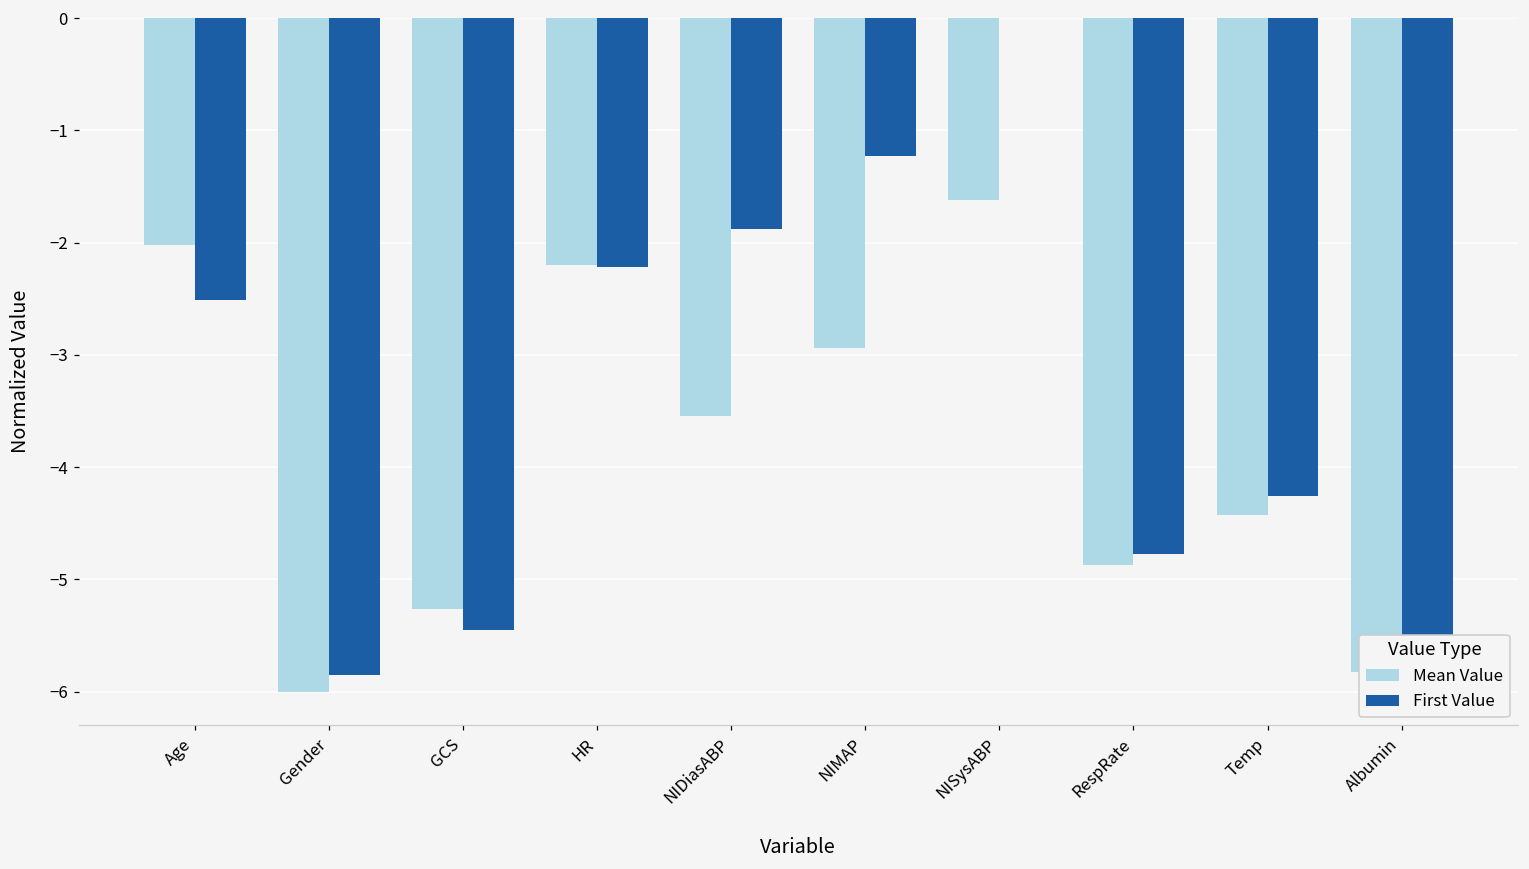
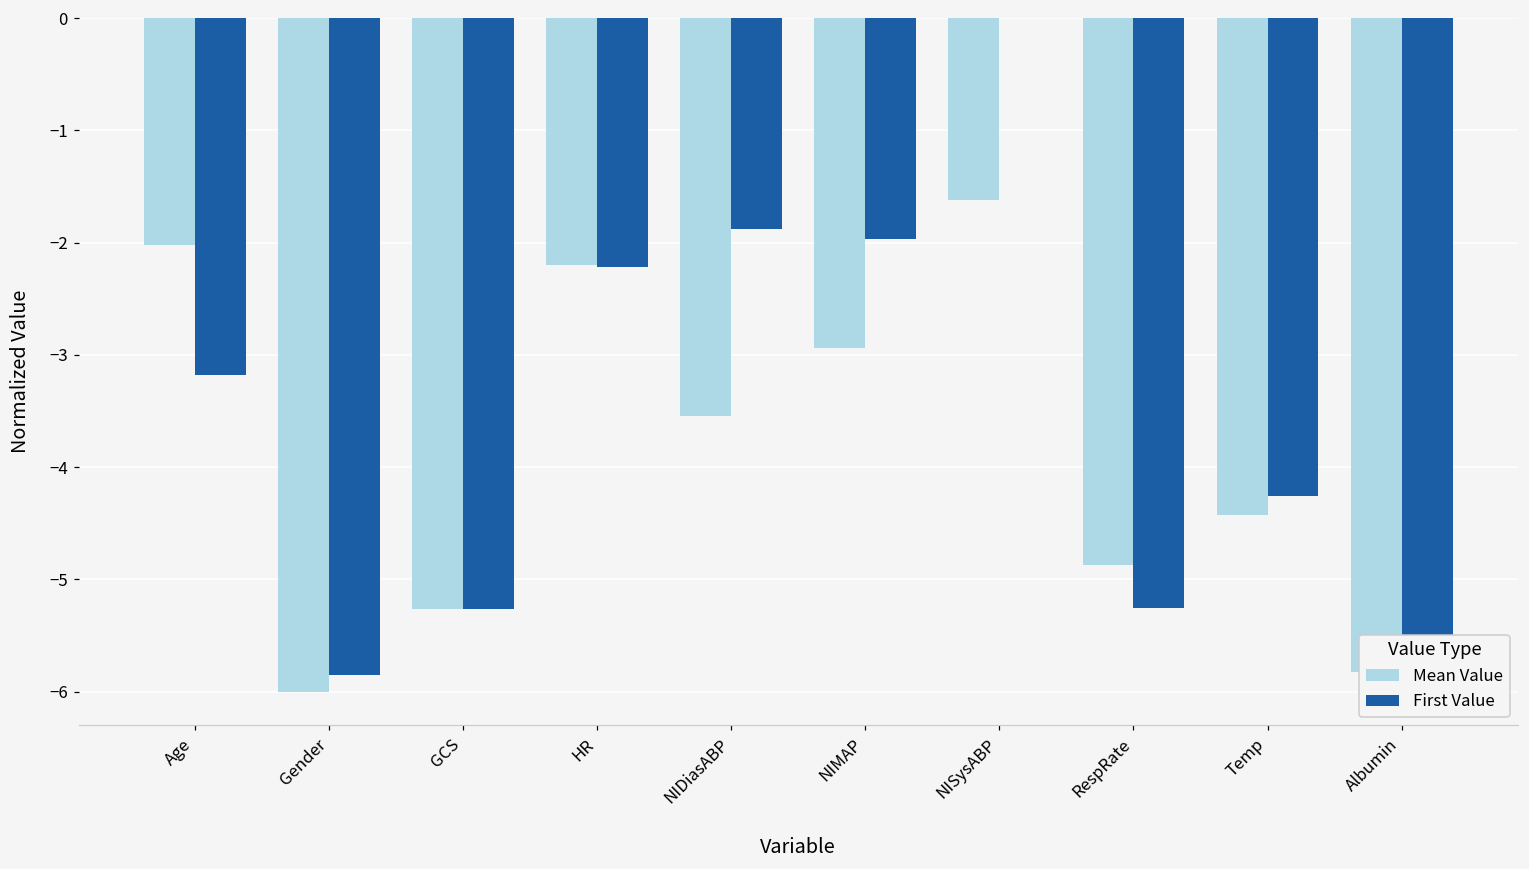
  {
    "Mean Value": {
      "Age": -2.02,
      "Gender": -6.00,
      "GCS": -5.26,
      "HR": -2.20,
      "NIDiasABP": -3.54,
      "NIMAP": -2.94,
      "NISysABP": -1.62,
      "RespRate": -4.87,
      "Temp": -4.43
    },
    "First Value": {
-     "Age": -2.51,
+     "Age": -3.18,
      "Gender": -5.85,
-     "GCS": -5.45,
+     "GCS": -5.26,
      "HR": -2.21,
      "NIDiasABP": -1.88,
-     "NIMAP": -1.23,
+     "NIMAP": -1.97,
      "NISysABP": 0.00,
-     "RespRate": -4.77,
+     "RespRate": -5.25,
      "Temp": -4.26
    }
  }
